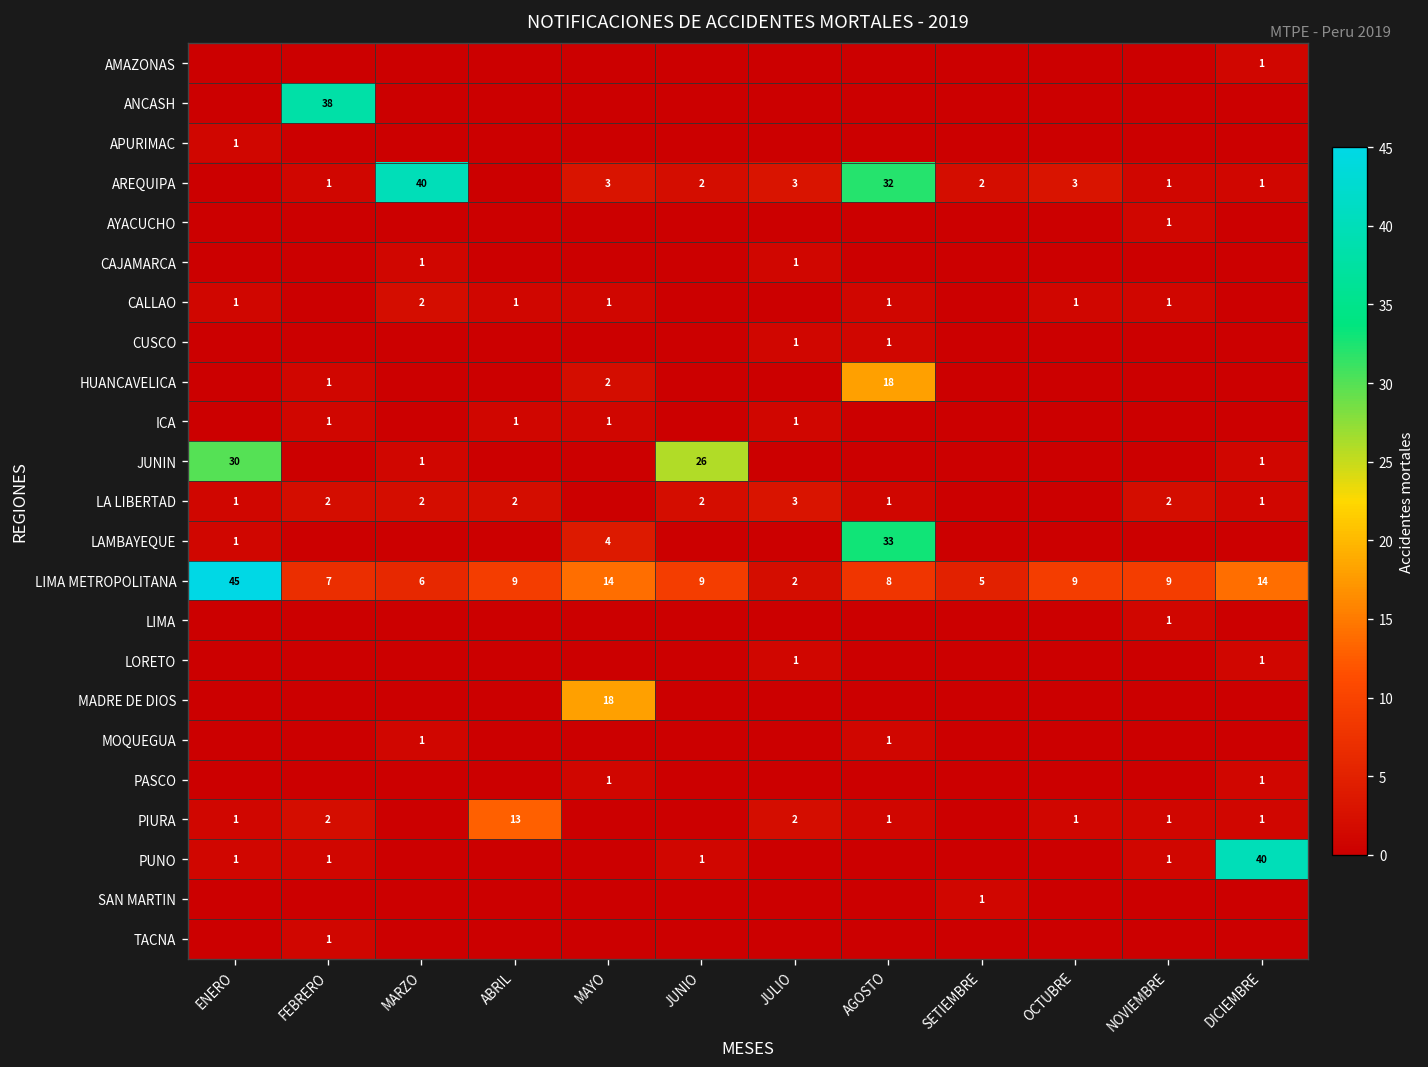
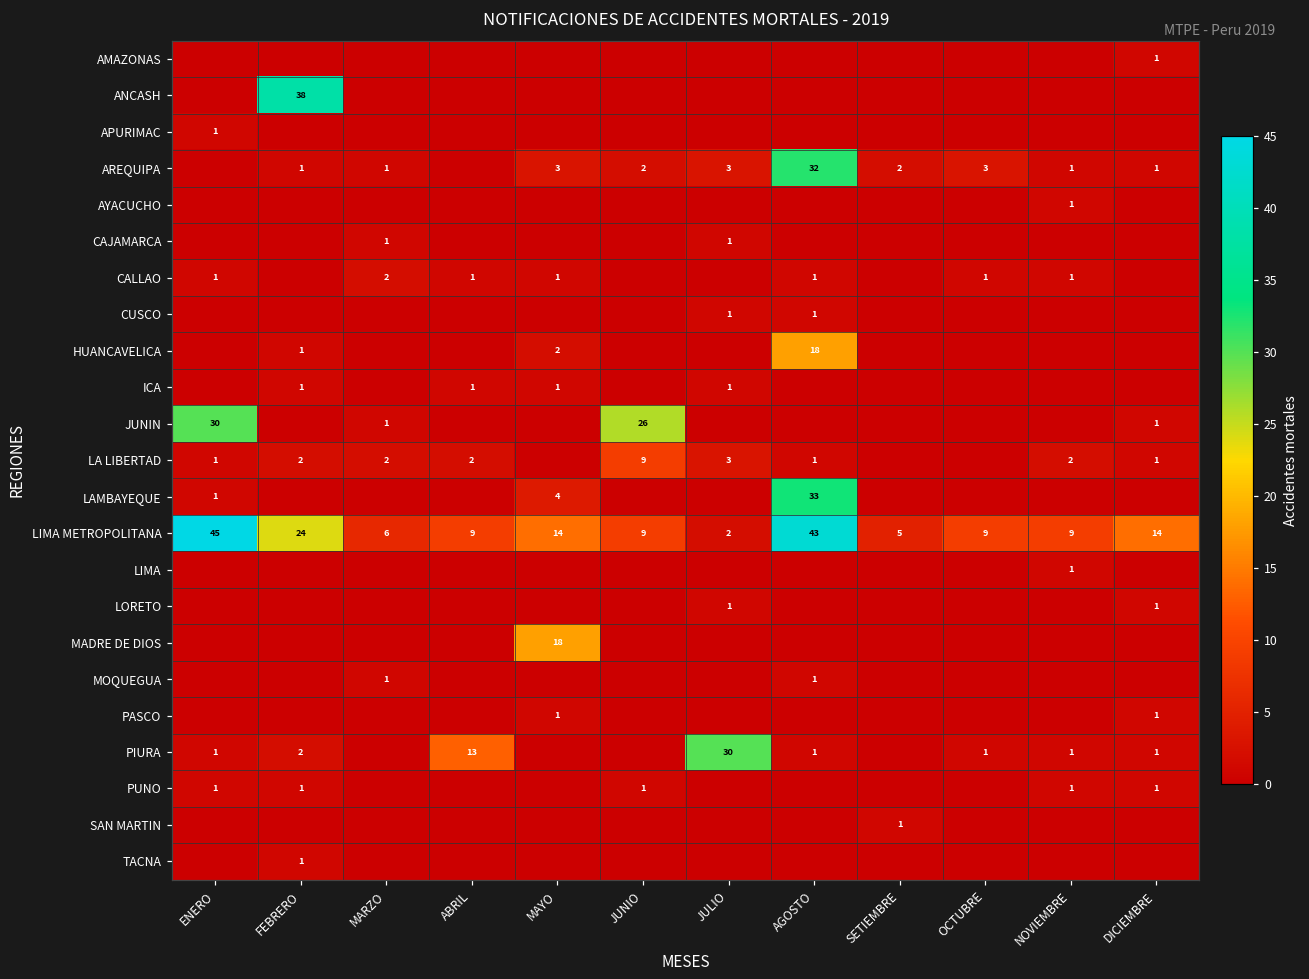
  {
    "AMAZONAS": {
      "DICIEMBRE": 1
    },
    "ANCASH": {
      "FEBRERO": 38
    },
    "APURIMAC": {
      "ENERO": 1
    },
    "AREQUIPA": {
      "FEBRERO": 1,
-     "MARZO": 40,
+     "MARZO": 1,
      "MAYO": 3,
      "JUNIO": 2,
      "JULIO": 3,
      "AGOSTO": 32,
      "SETIEMBRE": 2,
      "OCTUBRE": 3,
      "NOVIEMBRE": 1,
      "DICIEMBRE": 1
    },
    "AYACUCHO": {
      "NOVIEMBRE": 1
    },
    "CAJAMARCA": {
      "MARZO": 1,
      "JULIO": 1
    },
    "CALLAO": {
      "ENERO": 1,
      "MARZO": 2,
      "ABRIL": 1,
      "MAYO": 1,
      "AGOSTO": 1,
      "OCTUBRE": 1,
      "NOVIEMBRE": 1
    },
    "CUSCO": {
      "JULIO": 1,
      "AGOSTO": 1
    },
    "HUANCAVELICA": {
      "FEBRERO": 1,
      "MAYO": 2,
      "AGOSTO": 18
    },
    "ICA": {
      "FEBRERO": 1,
      "ABRIL": 1,
      "MAYO": 1,
      "JULIO": 1
    },
    "JUNIN": {
      "ENERO": 30,
      "MARZO": 1,
      "JUNIO": 26,
      "DICIEMBRE": 1
    },
    "LA LIBERTAD": {
      "ENERO": 1,
      "FEBRERO": 2,
      "MARZO": 2,
      "ABRIL": 2,
-     "JUNIO": 2,
+     "JUNIO": 9,
      "JULIO": 3,
      "AGOSTO": 1,
      "NOVIEMBRE": 2,
      "DICIEMBRE": 1
    },
    "LAMBAYEQUE": {
      "ENERO": 1,
      "MAYO": 4,
      "AGOSTO": 33
    },
    "LIMA METROPOLITANA": {
      "ENERO": 45,
-     "FEBRERO": 7,
+     "FEBRERO": 24,
      "MARZO": 6,
      "ABRIL": 9,
      "MAYO": 14,
      "JUNIO": 9,
      "JULIO": 2,
-     "AGOSTO": 8,
+     "AGOSTO": 43,
      "SETIEMBRE": 5,
      "OCTUBRE": 9,
      "NOVIEMBRE": 9,
      "DICIEMBRE": 14
    },
    "LIMA": {
      "NOVIEMBRE": 1
    },
    "LORETO": {
      "JULIO": 1,
      "DICIEMBRE": 1
    },
    "MADRE DE DIOS": {
      "MAYO": 18
    },
    "MOQUEGUA": {
      "MARZO": 1,
      "AGOSTO": 1
    },
    "PASCO": {
      "MAYO": 1,
      "DICIEMBRE": 1
    },
    "PIURA": {
      "ENERO": 1,
      "FEBRERO": 2,
      "ABRIL": 13,
-     "JULIO": 2,
+     "JULIO": 30,
      "AGOSTO": 1,
      "OCTUBRE": 1,
      "NOVIEMBRE": 1,
      "DICIEMBRE": 1
    },
    "PUNO": {
      "ENERO": 1,
      "FEBRERO": 1,
      "JUNIO": 1,
      "NOVIEMBRE": 1,
-     "DICIEMBRE": 40
+     "DICIEMBRE": 1
    },
    "SAN MARTIN": {
      "SETIEMBRE": 1
    },
    "TACNA": {
      "FEBRERO": 1
    }
  }
